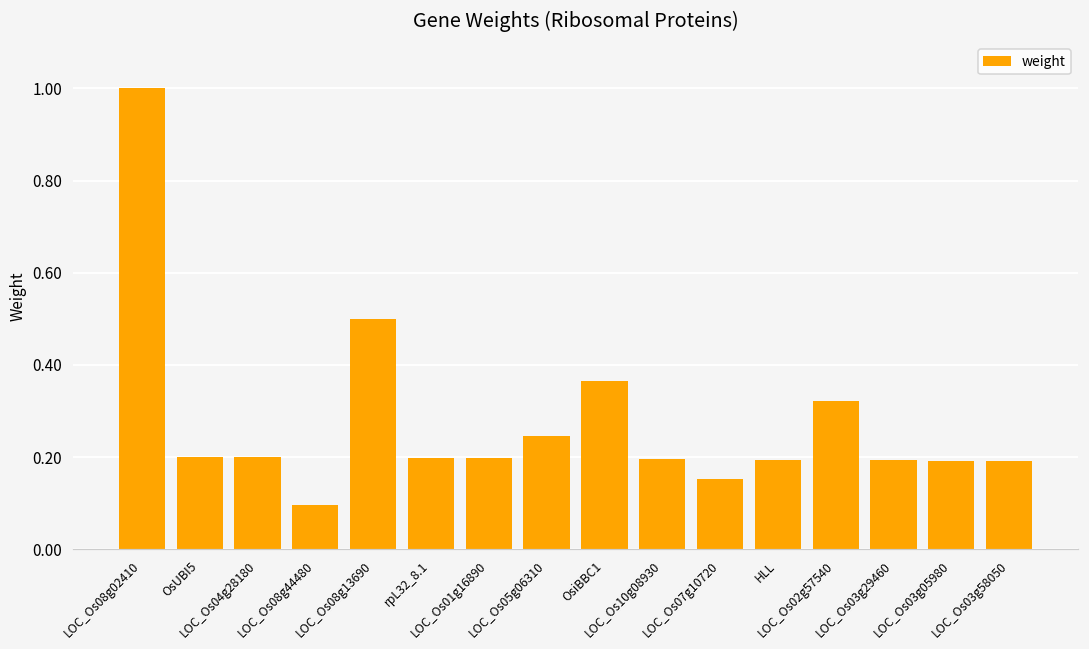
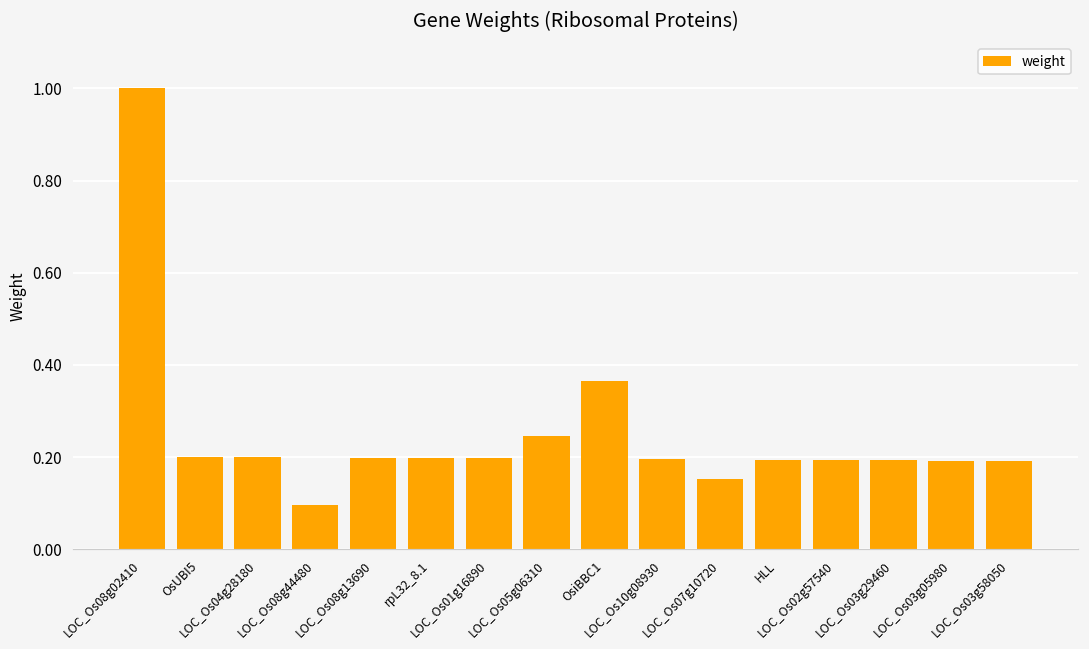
  {
    "LOC_Os08g02410": 1.00,
    "OsUBI5": 0.20,
    "LOC_Os04g28180": 0.20,
    "LOC_Os08g44480": 0.09,
-   "LOC_Os08g13690": 0.50,
+   "LOC_Os08g13690": 0.20,
    "rpL32_8.1": 0.20,
    "LOC_Os01g16890": 0.20,
    "LOC_Os05g06310": 0.25,
    "OsiBBC1": 0.37,
    "LOC_Os10g08930": 0.20,
    "LOC_Os07g10720": 0.15,
    "HLL": 0.19,
-   "LOC_Os02g57540": 0.32,
+   "LOC_Os02g57540": 0.19,
    "LOC_Os03g29460": 0.19,
    "LOC_Os03g05980": 0.19,
    "LOC_Os03g58050": 0.19
  }
